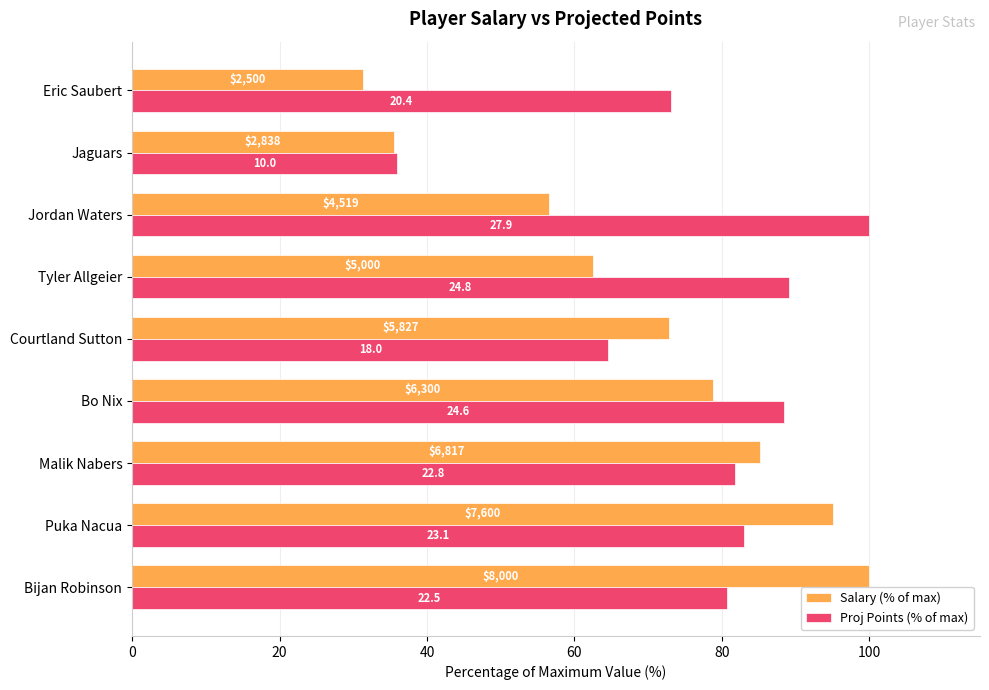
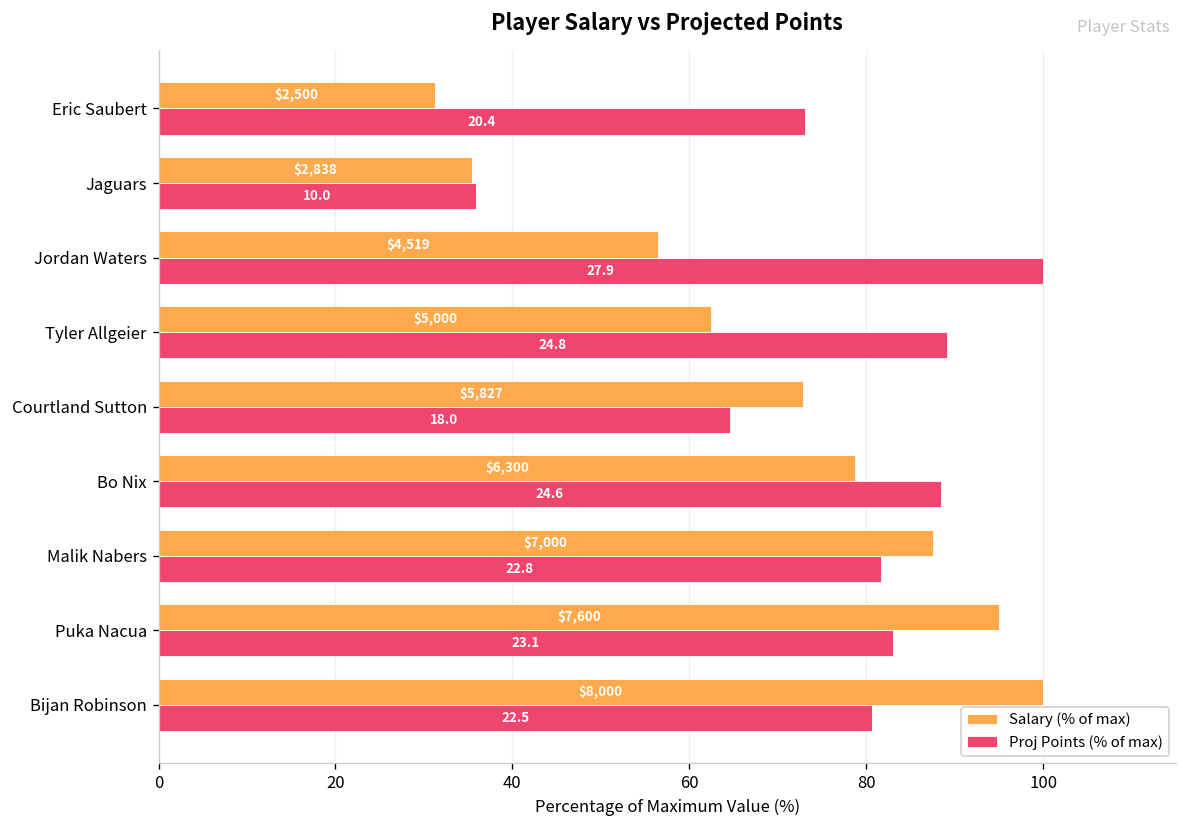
  {
    "Salary (% of max)": {
-     "Malik Nabers": "$6,817"
+     "Malik Nabers": "$7,000"
    }
  }
